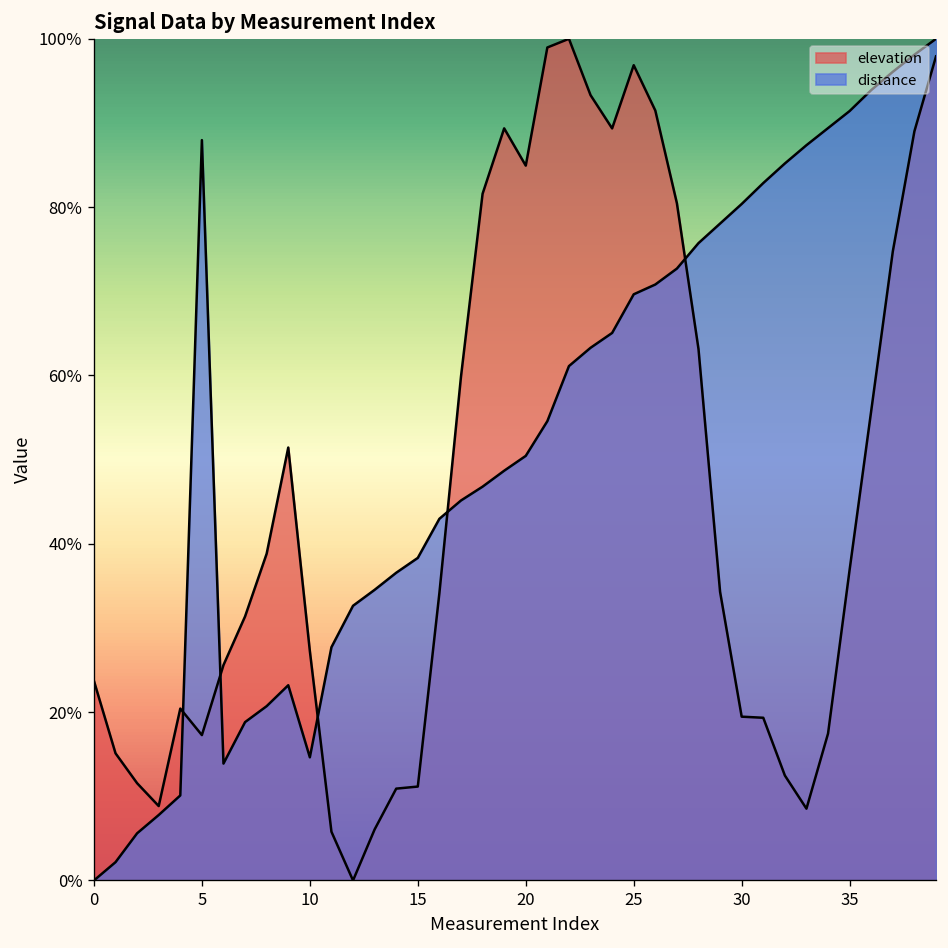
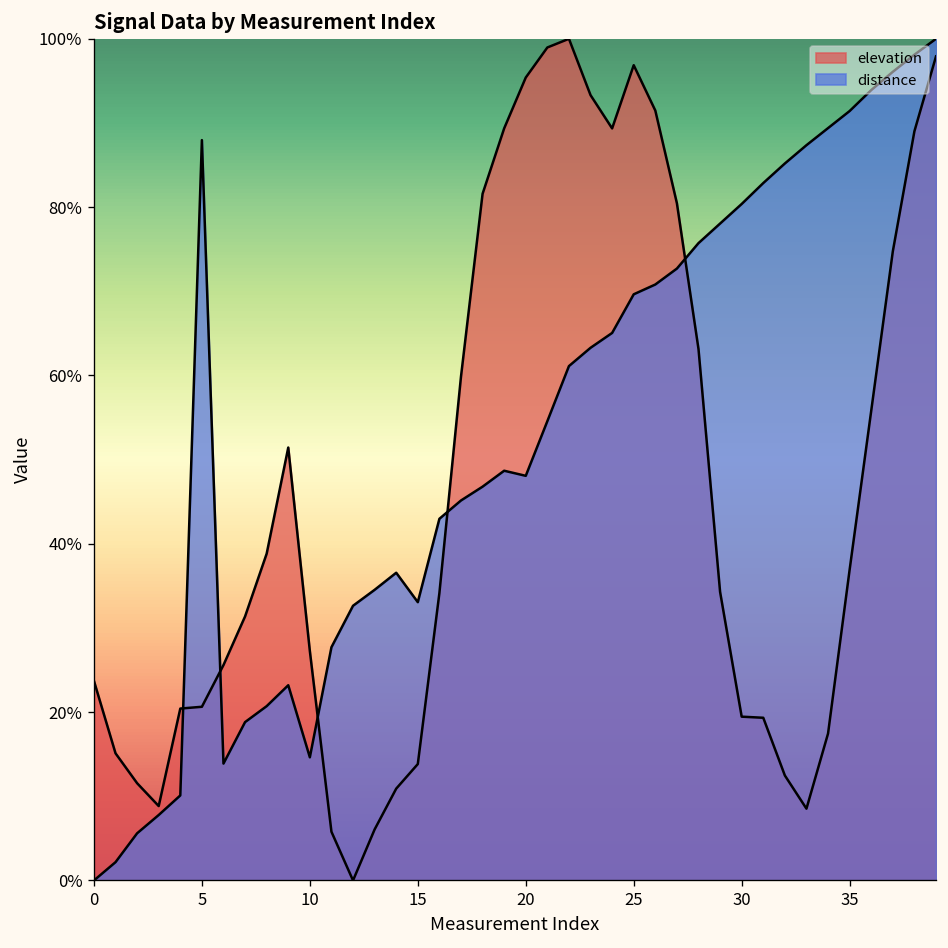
  {
    "elevation": {
      "0": "24%",
-     "5": "17%",
+     "5": "21%",
      "10": "27%",
-     "15": "11%",
-     "20": "85%",
+     "15": "14%",
+     "20": "95%",
      "25": "97%",
      "30": "19%",
      "35": "37%"
    },
    "distance": {
      "0": "0%",
      "5": "88%",
      "10": "15%",
-     "15": "38%",
-     "20": "50%",
+     "15": "33%",
+     "20": "48%",
      "25": "70%",
      "30": "80%",
      "35": "91%"
    }
  }
